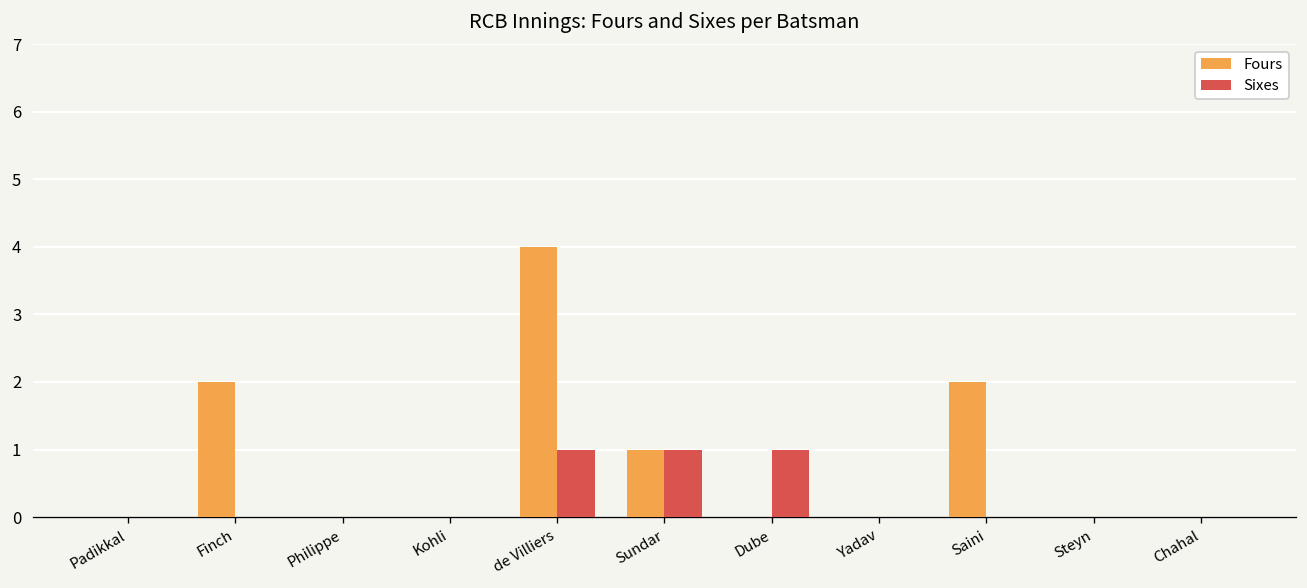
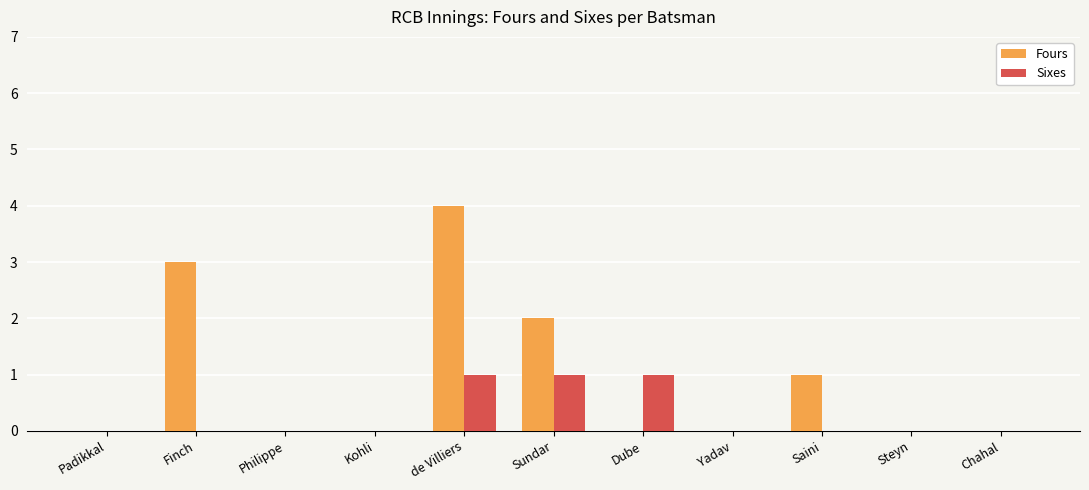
  {
    "Fours": {
      "Padikkal": 0,
-     "Finch": 2,
+     "Finch": 3,
      "Philippe": 0,
      "Kohli": 0,
      "de Villiers": 4,
-     "Sundar": 1,
+     "Sundar": 2,
      "Dube": 0,
      "Yadav": 0,
-     "Saini": 2,
+     "Saini": 1,
      "Steyn": 0,
      "Chahal": 0
    },
    "Sixes": {
      "Padikkal": 0,
      "Finch": 0,
      "Philippe": 0,
      "Kohli": 0,
      "de Villiers": 1,
      "Sundar": 1,
      "Dube": 1,
      "Yadav": 0,
      "Saini": 0,
      "Steyn": 0,
      "Chahal": 0
    }
  }
